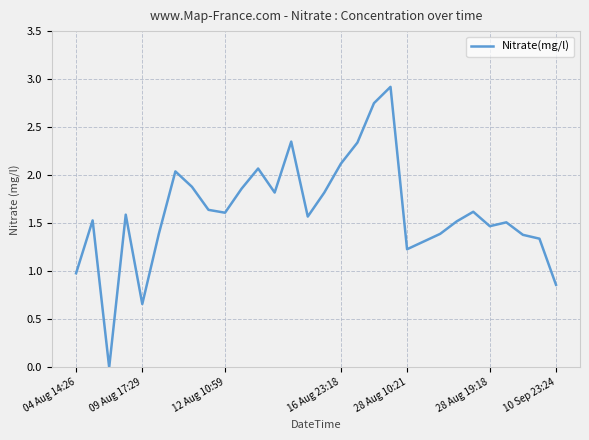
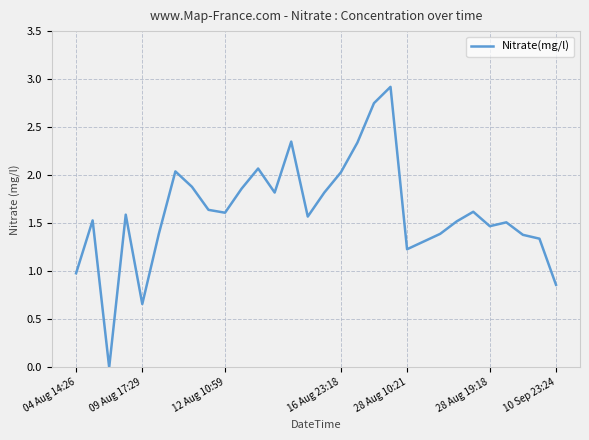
  {
    "04 Aug 14:26": 1.0,
    "09 Aug 17:29": 0.7,
    "12 Aug 10:59": 1.6,
-   "16 Aug 23:18": 2.1,
+   "16 Aug 23:18": 2.0,
    "28 Aug 10:21": 1.2,
    "28 Aug 19:18": 1.5,
    "10 Sep 23:24": 0.9
  }
